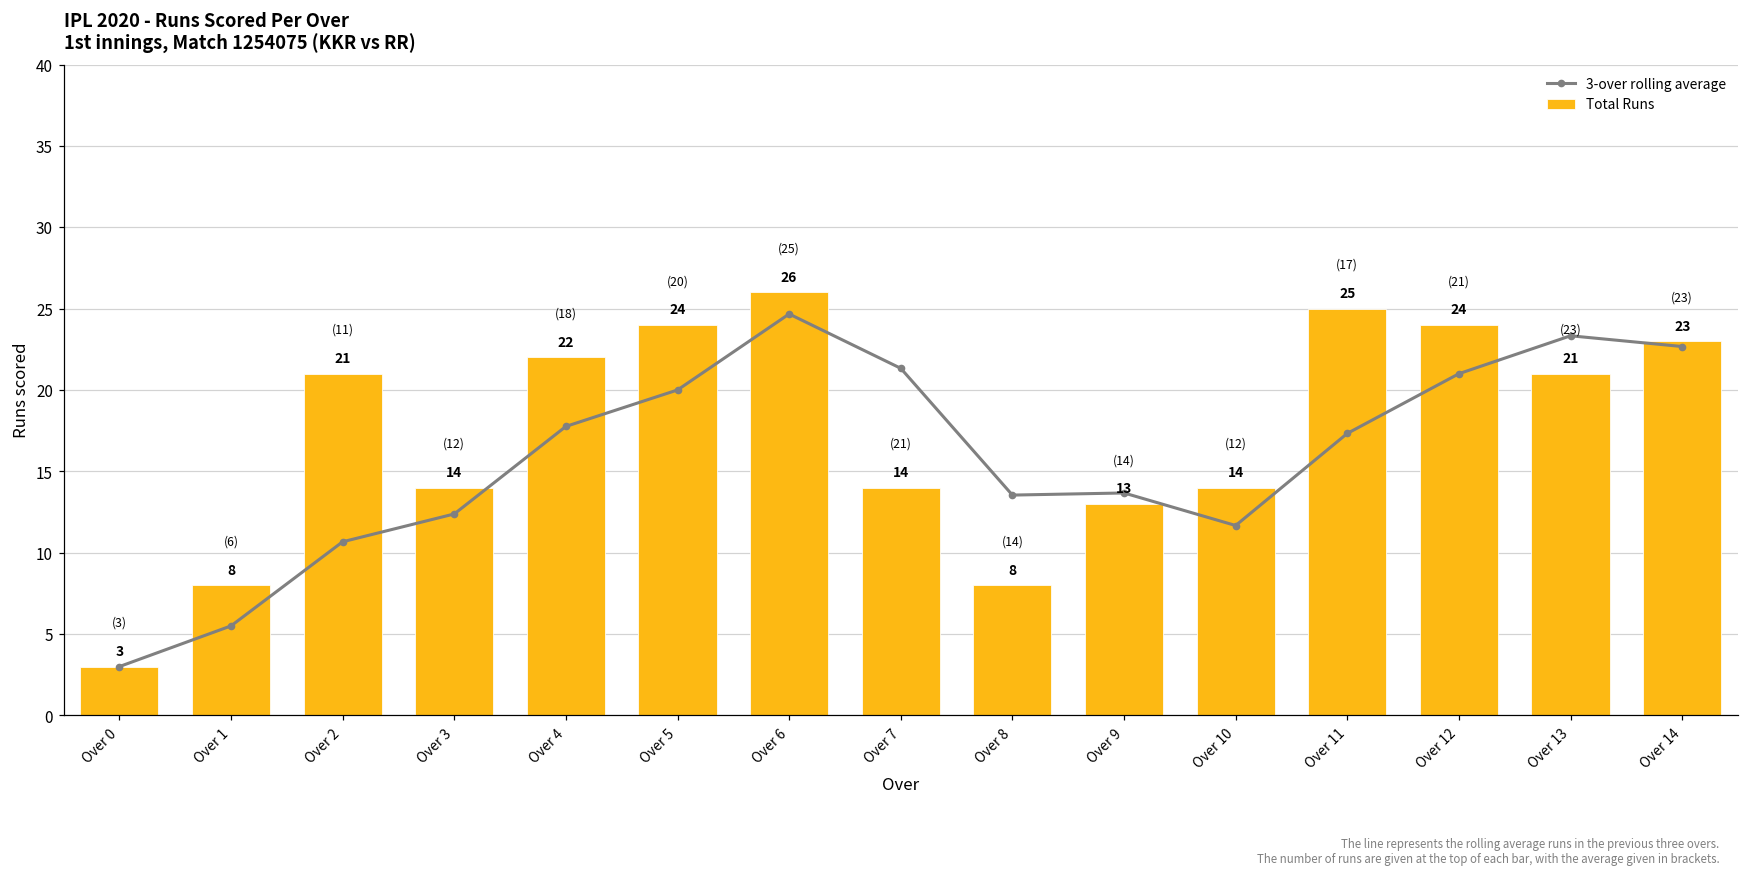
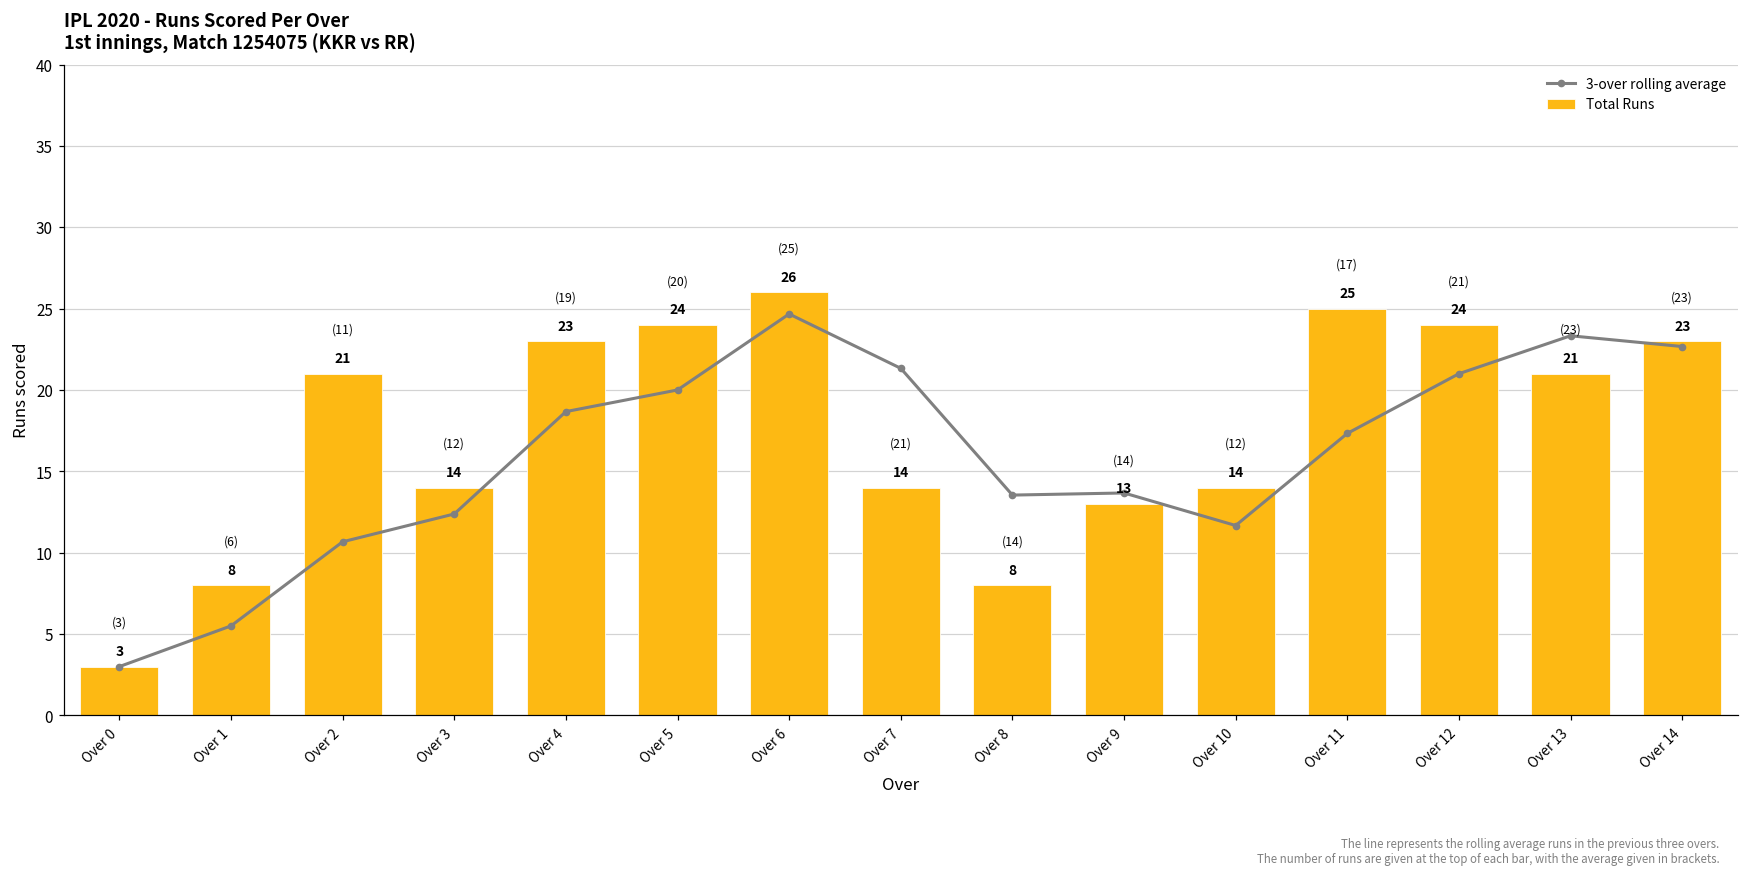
  {
    "3-over rolling average": {
      "Over 0": "3",
-     "Over 4": "(18)",
+     "Over 4": "(19)",
      "Over 9": "(14)",
      "Over 13": "(23)"
    },
    "Total Runs": {
      "Over 0": "3",
      "Over 1": "8",
      "Over 2": "21",
      "Over 3": "14",
-     "Over 4": "22",
+     "Over 4": "23",
      "Over 5": "24",
      "Over 6": "26",
      "Over 7": "14",
      "Over 8": "8",
      "Over 10": "14",
      "Over 11": "25",
      "Over 12": "24",
      "Over 13": "21",
      "Over 14": "23"
    }
  }
